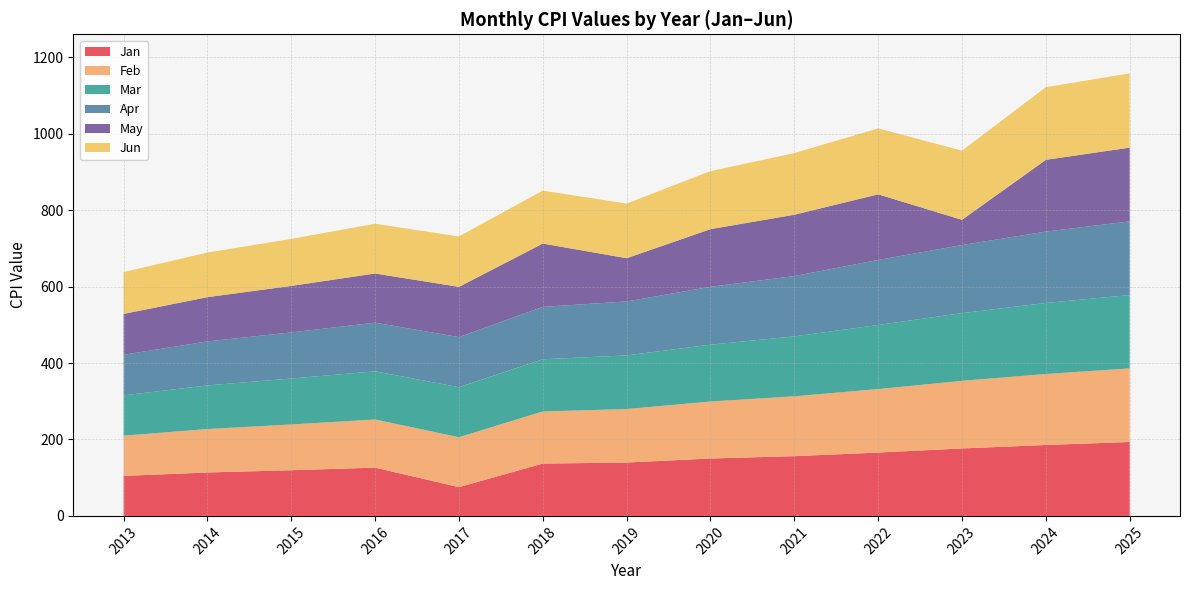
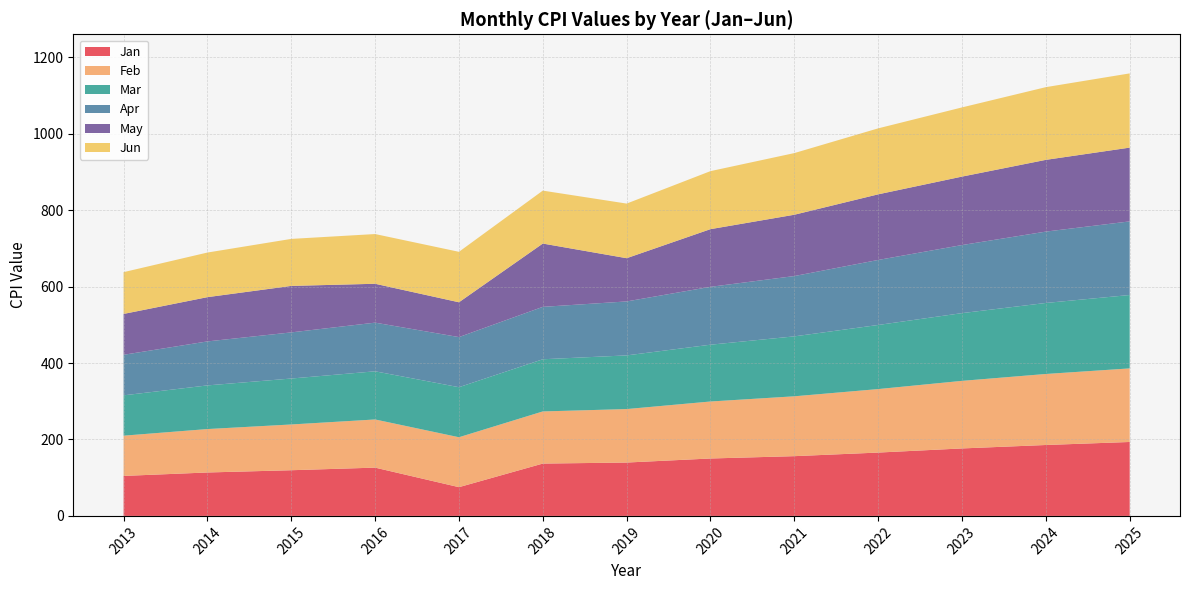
  {
    "Jan": {
      "2013": 100,
      "2014": 110,
      "2015": 120,
      "2016": 130,
      "2017": 80,
      "2018": 140,
      "2019": 140,
      "2020": 150,
      "2021": 160,
      "2022": 170,
      "2023": 180,
      "2024": 190,
      "2025": 190
    },
    "May": {
      "2013": 110,
      "2014": 120,
      "2015": 120,
-     "2016": 130,
-     "2017": 130,
+     "2016": 100,
+     "2017": 90,
      "2018": 170,
      "2019": 110,
      "2020": 150,
      "2021": 160,
      "2022": 170,
-     "2023": 70,
+     "2023": 180,
      "2024": 190,
      "2025": 190
    }
  }
